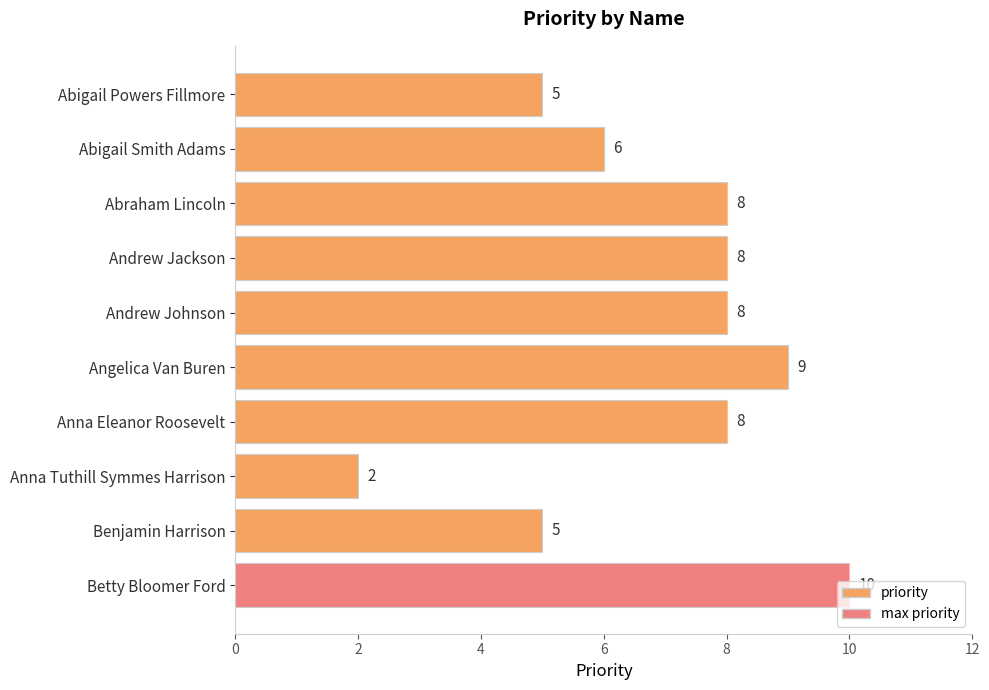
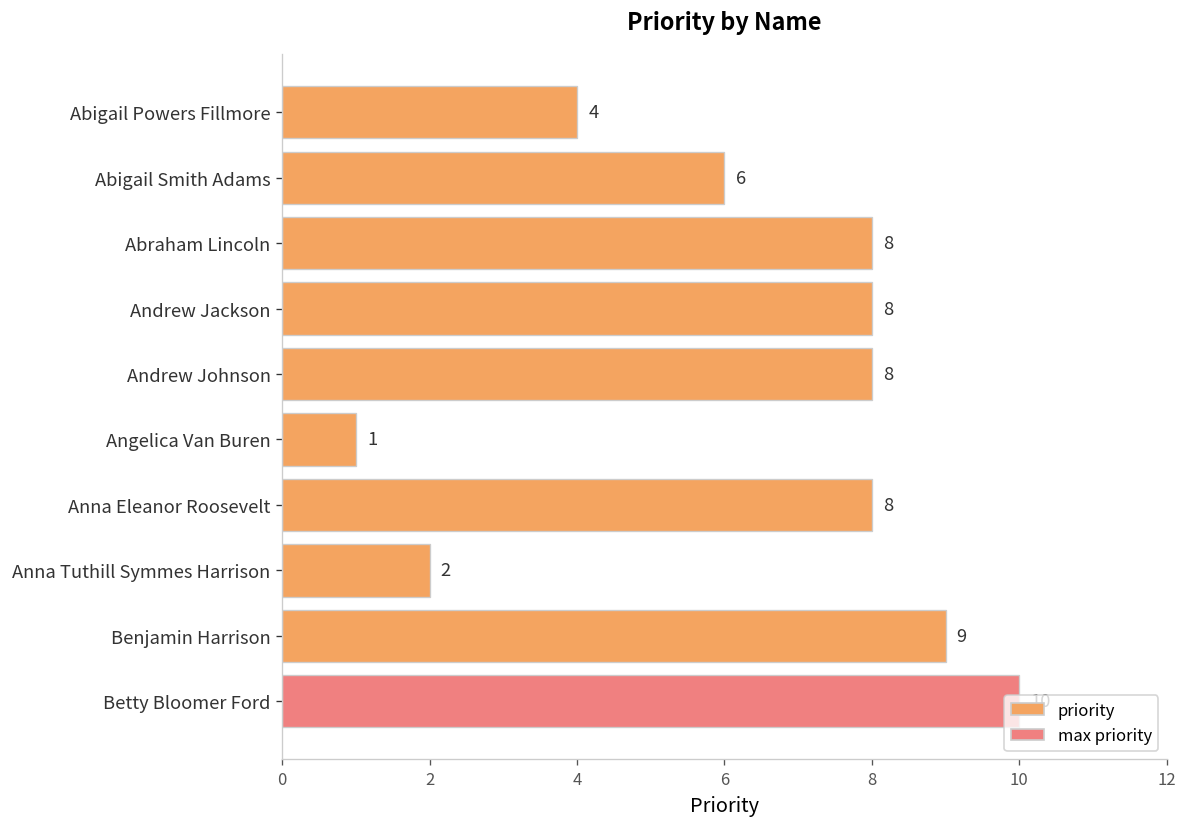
  {
-   "Abigail Powers Fillmore": 5,
+   "Abigail Powers Fillmore": 4,
    "Abigail Smith Adams": 6,
    "Abraham Lincoln": 8,
    "Andrew Jackson": 8,
    "Andrew Johnson": 8,
-   "Angelica Van Buren": 9,
+   "Angelica Van Buren": 1,
    "Anna Eleanor Roosevelt": 8,
    "Anna Tuthill Symmes Harrison": 2,
-   "Benjamin Harrison": 5
+   "Benjamin Harrison": 9
  }
